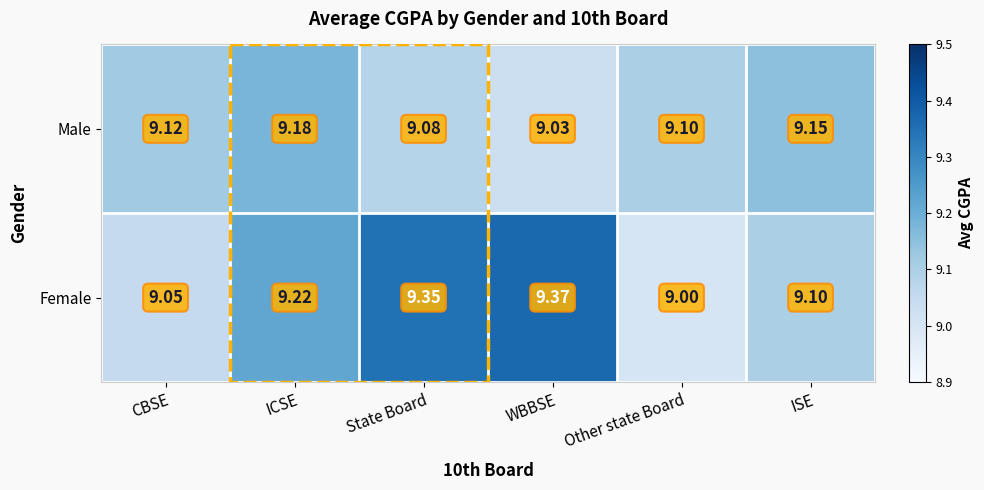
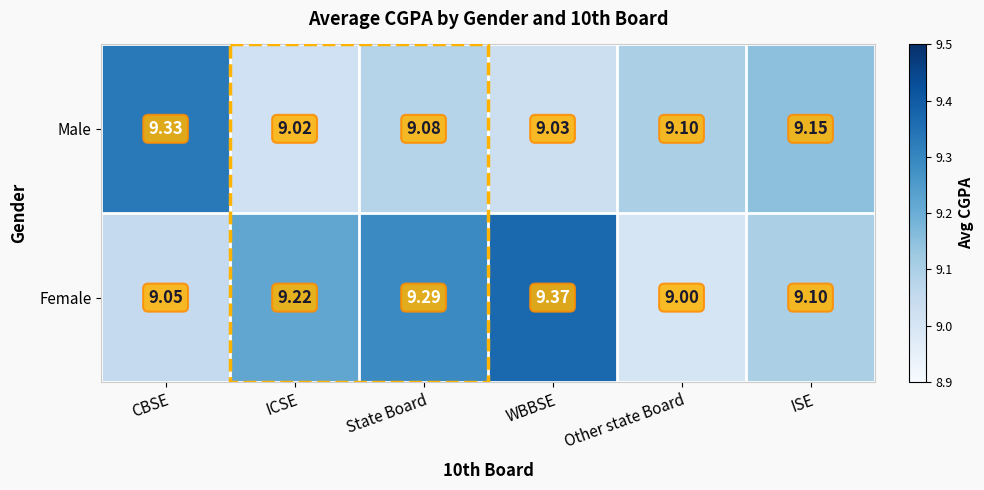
  {
    "Male": {
-     "CBSE": 9.12,
-     "ICSE": 9.18
+     "CBSE": 9.33,
+     "ICSE": 9.02
    },
    "Female": {
-     "State Board": 9.35
+     "State Board": 9.29
    }
  }
